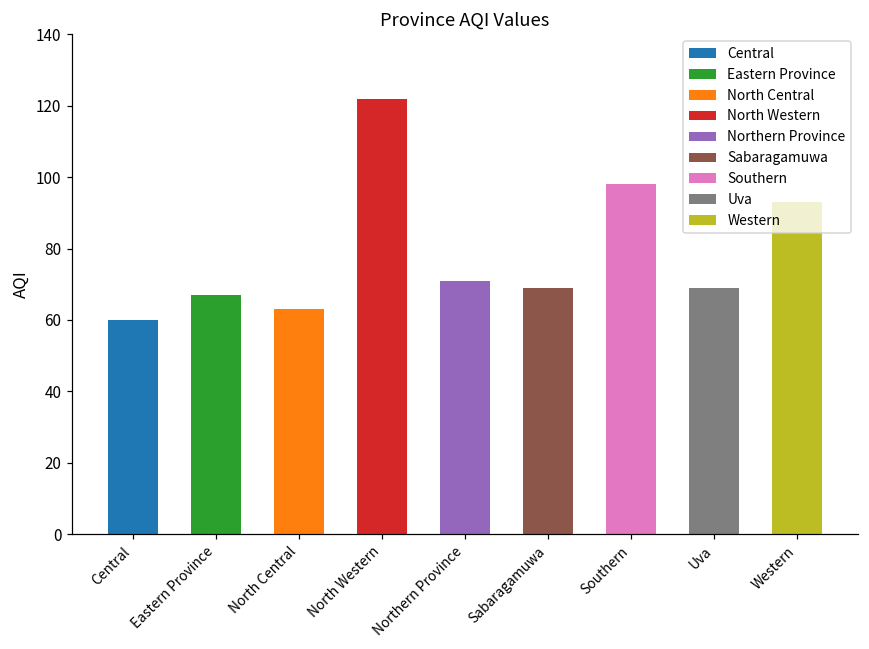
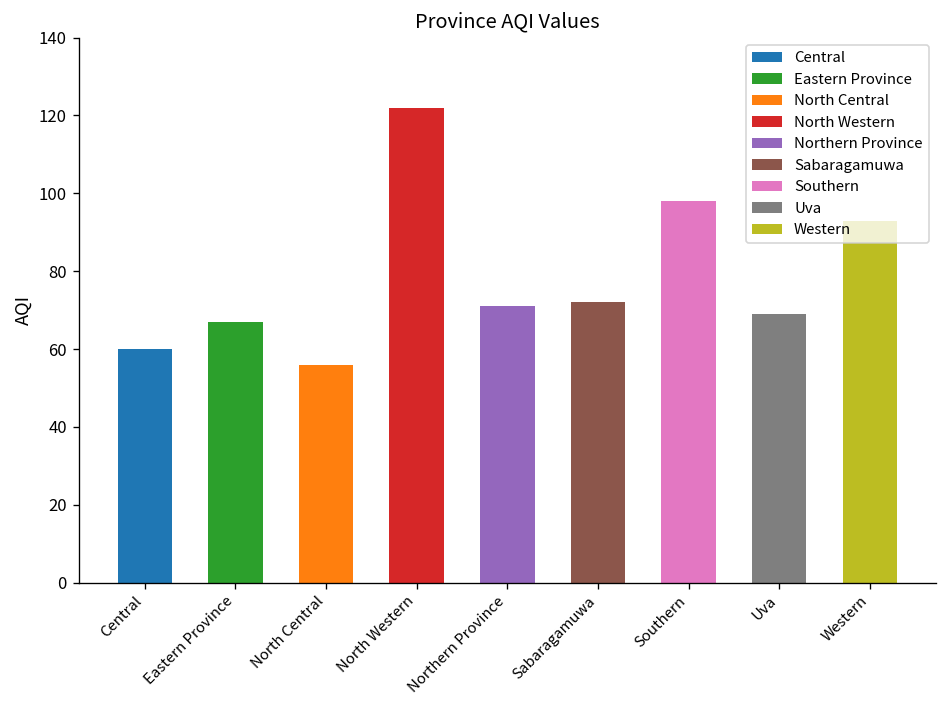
  {
    "Central": 60,
    "Eastern Province": 67,
-   "North Central": 63,
+   "North Central": 56,
    "North Western": 122,
    "Northern Province": 71,
-   "Sabaragamuwa": 69,
+   "Sabaragamuwa": 72,
    "Southern": 98,
    "Uva": 69
  }
